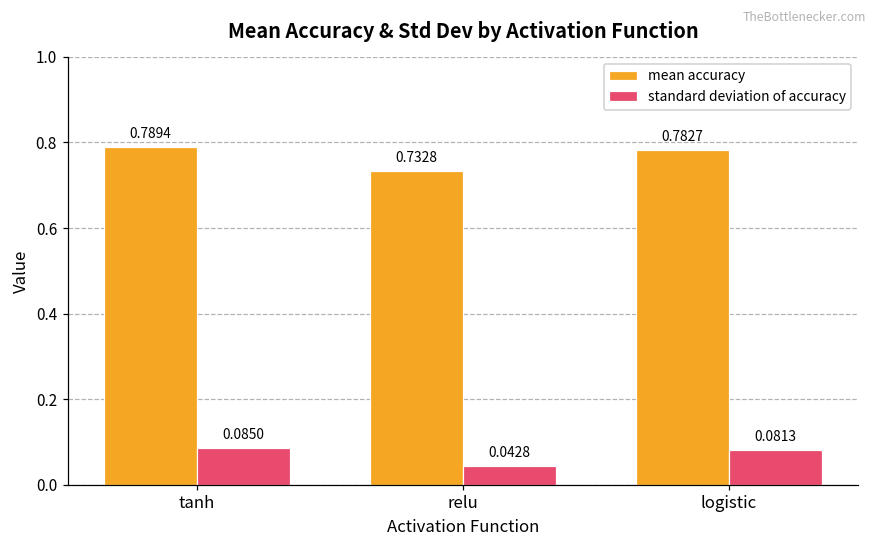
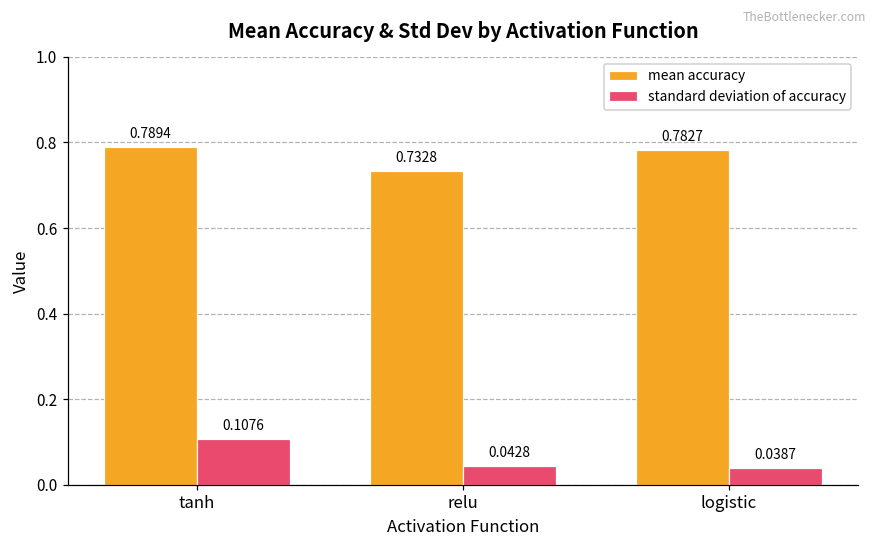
  {
    "mean accuracy": {
      "tanh": 0.7894,
      "relu": 0.7328,
      "logistic": 0.7827
    },
    "standard deviation of accuracy": {
-     "tanh": 0.0850,
+     "tanh": 0.1076,
      "relu": 0.0428,
-     "logistic": 0.0813
+     "logistic": 0.0387
    }
  }
